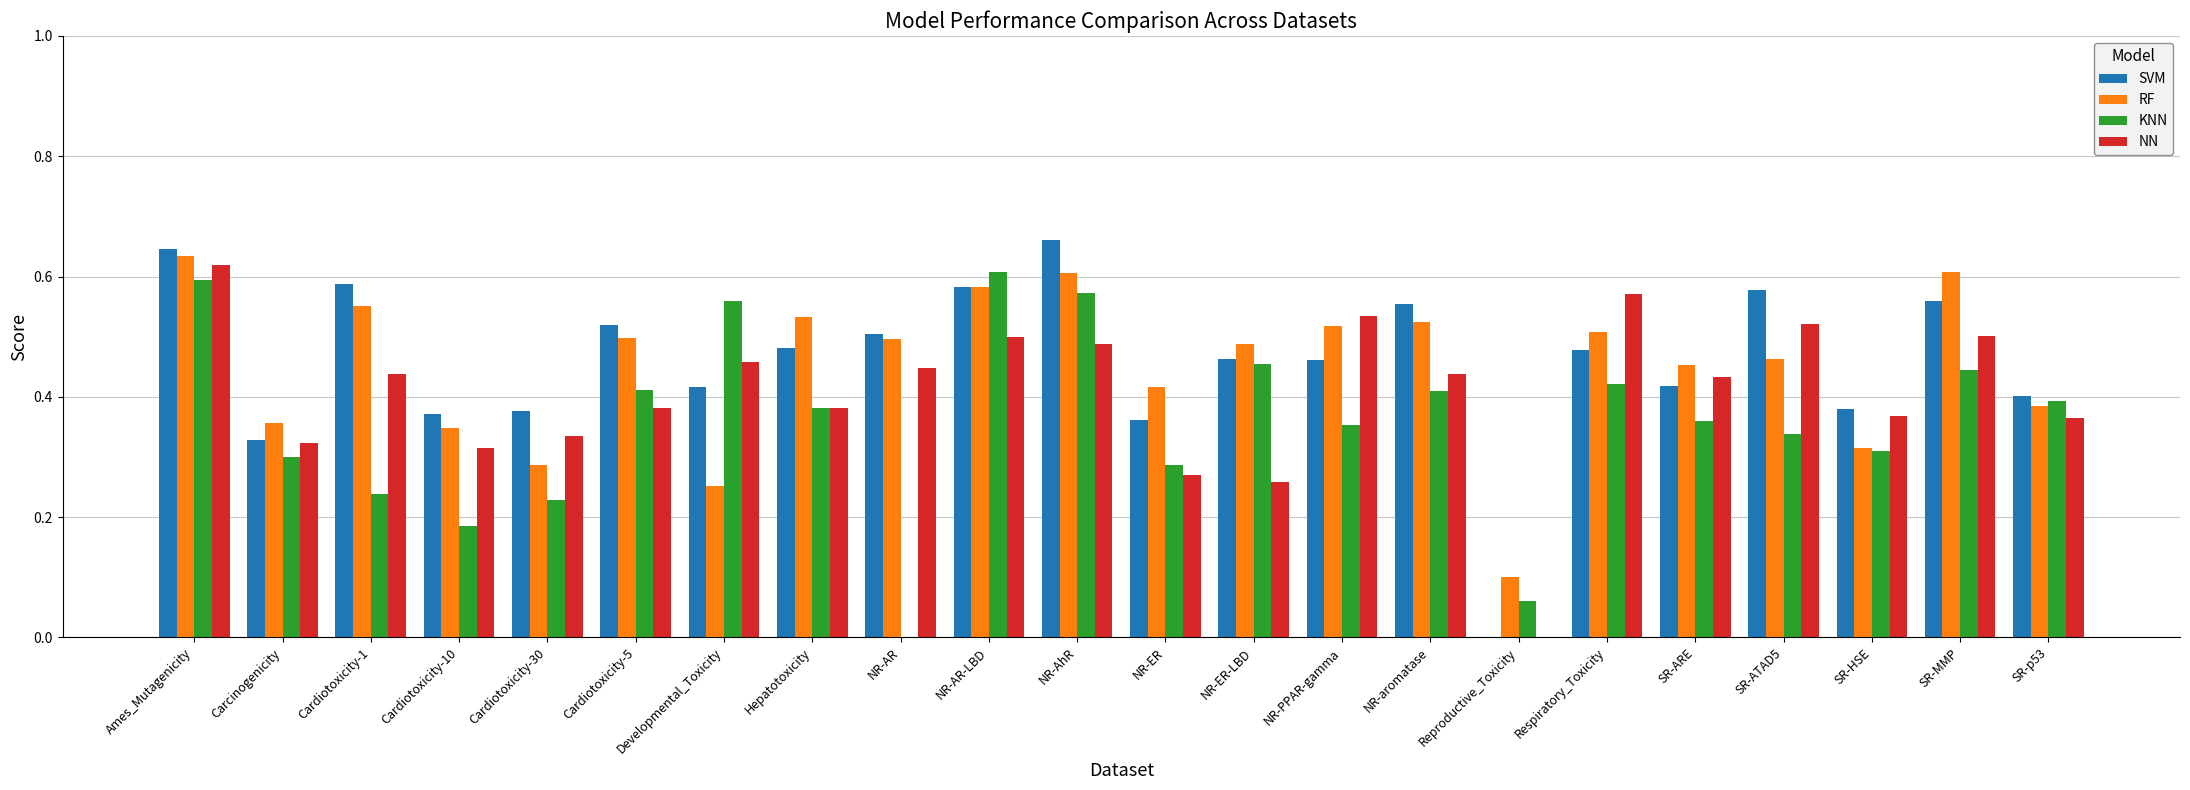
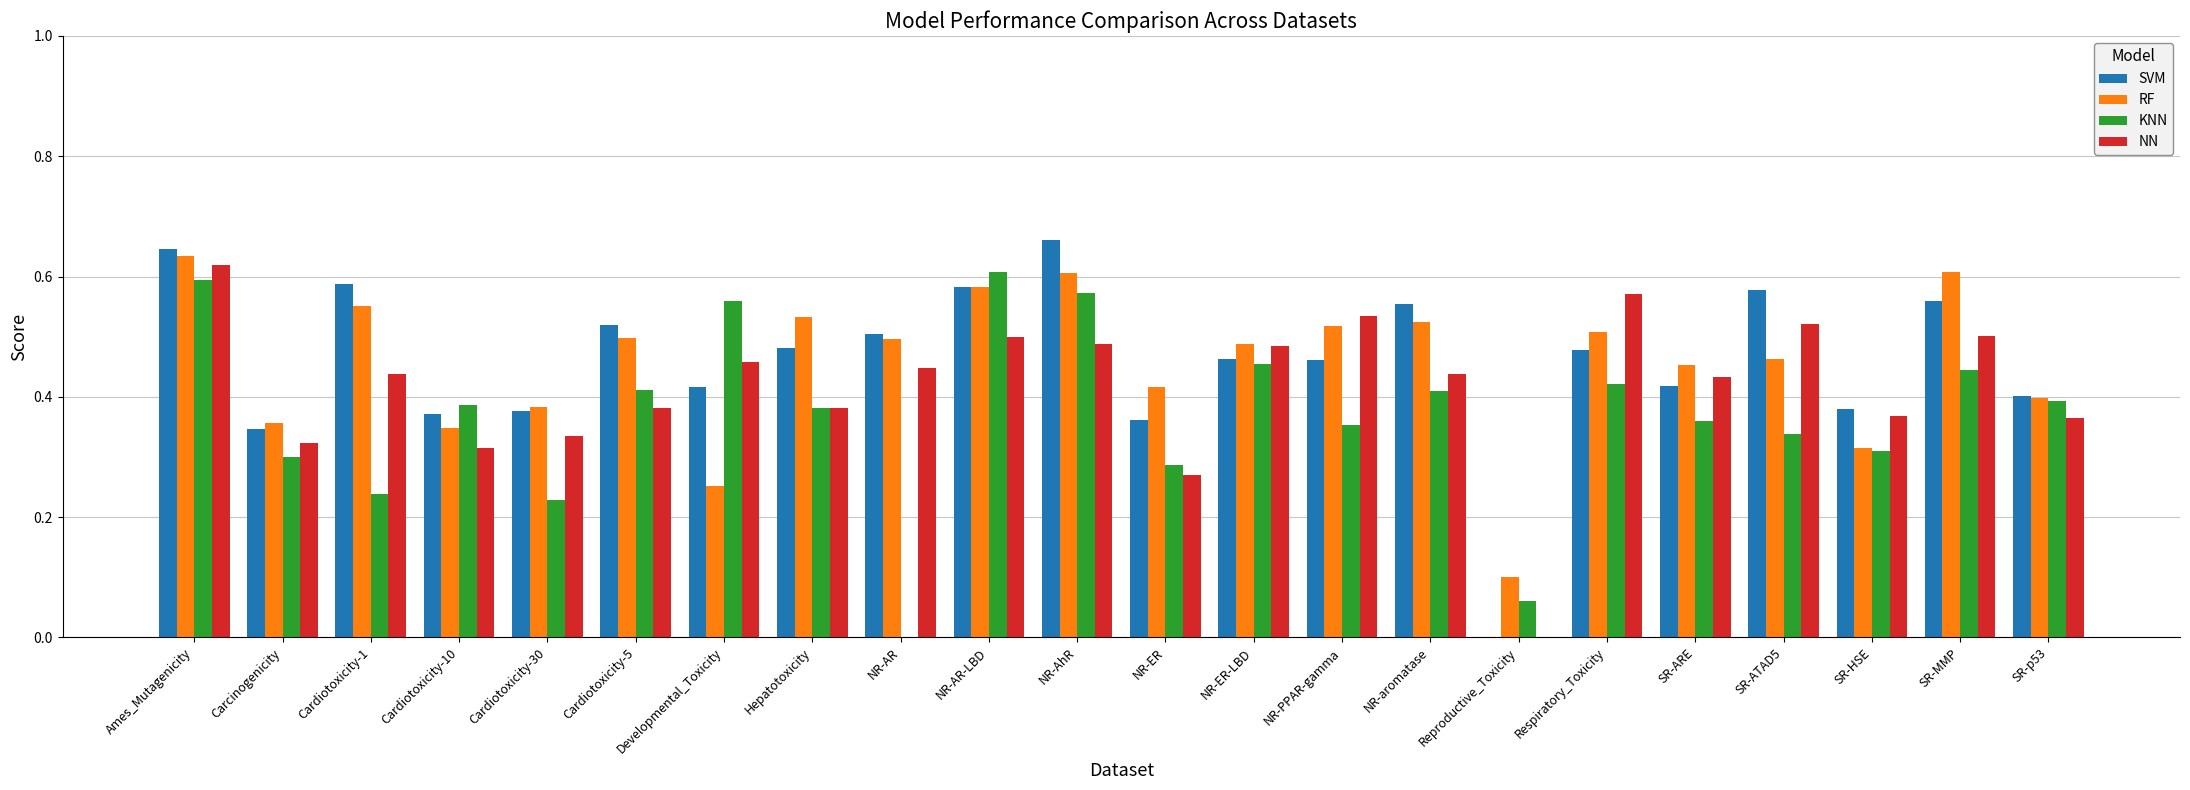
  {
    "SVM": {
      "Ames_Mutagenicity": 0.65,
-     "Carcinogenicity": 0.33,
+     "Carcinogenicity": 0.35,
      "Cardiotoxicity-1": 0.59,
      "Cardiotoxicity-10": 0.37,
      "Cardiotoxicity-30": 0.38,
      "Cardiotoxicity-5": 0.52,
      "Developmental_Toxicity": 0.42,
      "Hepatotoxicity": 0.48,
      "NR-AR": 0.50,
      "NR-AR-LBD": 0.58,
      "NR-AhR": 0.66,
      "NR-ER": 0.36,
      "NR-ER-LBD": 0.46,
      "NR-PPAR-gamma": 0.46,
      "NR-aromatase": 0.55,
      "Reproductive_Toxicity": 0.00,
      "Respiratory_Toxicity": 0.48,
      "SR-ARE": 0.42,
      "SR-ATAD5": 0.58,
      "SR-HSE": 0.38,
      "SR-MMP": 0.56,
      "SR-p53": 0.40
    },
    "RF": {
      "Ames_Mutagenicity": 0.63,
      "Carcinogenicity": 0.36,
      "Cardiotoxicity-1": 0.55,
      "Cardiotoxicity-10": 0.35,
-     "Cardiotoxicity-30": 0.29,
+     "Cardiotoxicity-30": 0.38,
      "Cardiotoxicity-5": 0.50,
      "Developmental_Toxicity": 0.25,
      "Hepatotoxicity": 0.53,
      "NR-AR": 0.50,
      "NR-AR-LBD": 0.58,
      "NR-AhR": 0.61,
      "NR-ER": 0.42,
      "NR-ER-LBD": 0.49,
      "NR-PPAR-gamma": 0.52,
      "NR-aromatase": 0.53,
      "Reproductive_Toxicity": 0.10,
      "Respiratory_Toxicity": 0.51,
      "SR-ARE": 0.45,
      "SR-ATAD5": 0.46,
      "SR-HSE": 0.31,
      "SR-MMP": 0.61,
-     "SR-p53": 0.38
+     "SR-p53": 0.40
    },
    "KNN": {
      "Ames_Mutagenicity": 0.59,
      "Carcinogenicity": 0.30,
      "Cardiotoxicity-1": 0.24,
-     "Cardiotoxicity-10": 0.19,
+     "Cardiotoxicity-10": 0.39,
      "Cardiotoxicity-30": 0.23,
      "Cardiotoxicity-5": 0.41,
      "Developmental_Toxicity": 0.56,
      "Hepatotoxicity": 0.38,
      "NR-AR": 0.00,
      "NR-AR-LBD": 0.61,
      "NR-AhR": 0.57,
      "NR-ER": 0.29,
      "NR-ER-LBD": 0.45,
      "NR-PPAR-gamma": 0.35,
      "NR-aromatase": 0.41,
      "Reproductive_Toxicity": 0.06,
      "Respiratory_Toxicity": 0.42,
      "SR-ARE": 0.36,
      "SR-ATAD5": 0.34,
      "SR-HSE": 0.31,
      "SR-MMP": 0.44,
      "SR-p53": 0.39
    },
    "NN": {
      "Ames_Mutagenicity": 0.62,
      "Carcinogenicity": 0.32,
      "Cardiotoxicity-1": 0.44,
      "Cardiotoxicity-10": 0.31,
      "Cardiotoxicity-30": 0.33,
      "Cardiotoxicity-5": 0.38,
      "Developmental_Toxicity": 0.46,
      "Hepatotoxicity": 0.38,
      "NR-AR": 0.45,
      "NR-AR-LBD": 0.50,
      "NR-AhR": 0.49,
      "NR-ER": 0.27,
-     "NR-ER-LBD": 0.26,
+     "NR-ER-LBD": 0.48,
      "NR-PPAR-gamma": 0.53,
      "NR-aromatase": 0.44,
      "Reproductive_Toxicity": 0.00,
      "Respiratory_Toxicity": 0.57,
      "SR-ARE": 0.43,
      "SR-ATAD5": 0.52,
      "SR-HSE": 0.37,
      "SR-MMP": 0.50,
      "SR-p53": 0.37
    }
  }
